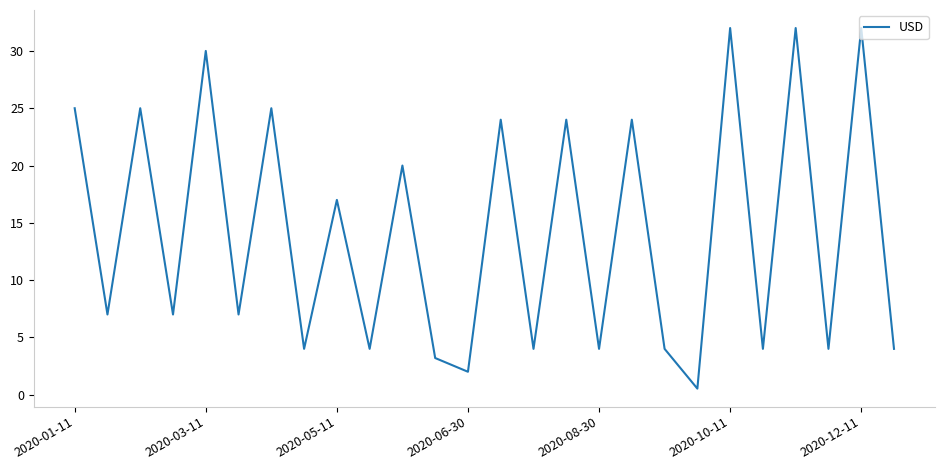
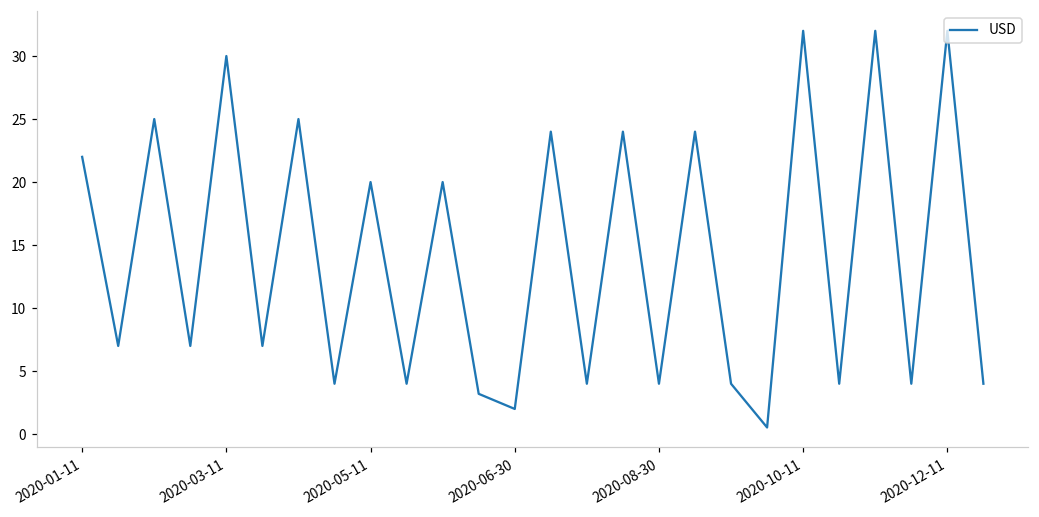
  {
-   "2020-01-11": 25,
+   "2020-01-11": 22,
    "2020-03-11": 30,
-   "2020-05-11": 17,
+   "2020-05-11": 20,
    "2020-06-30": 2,
    "2020-08-30": 4,
    "2020-10-11": 32
  }
